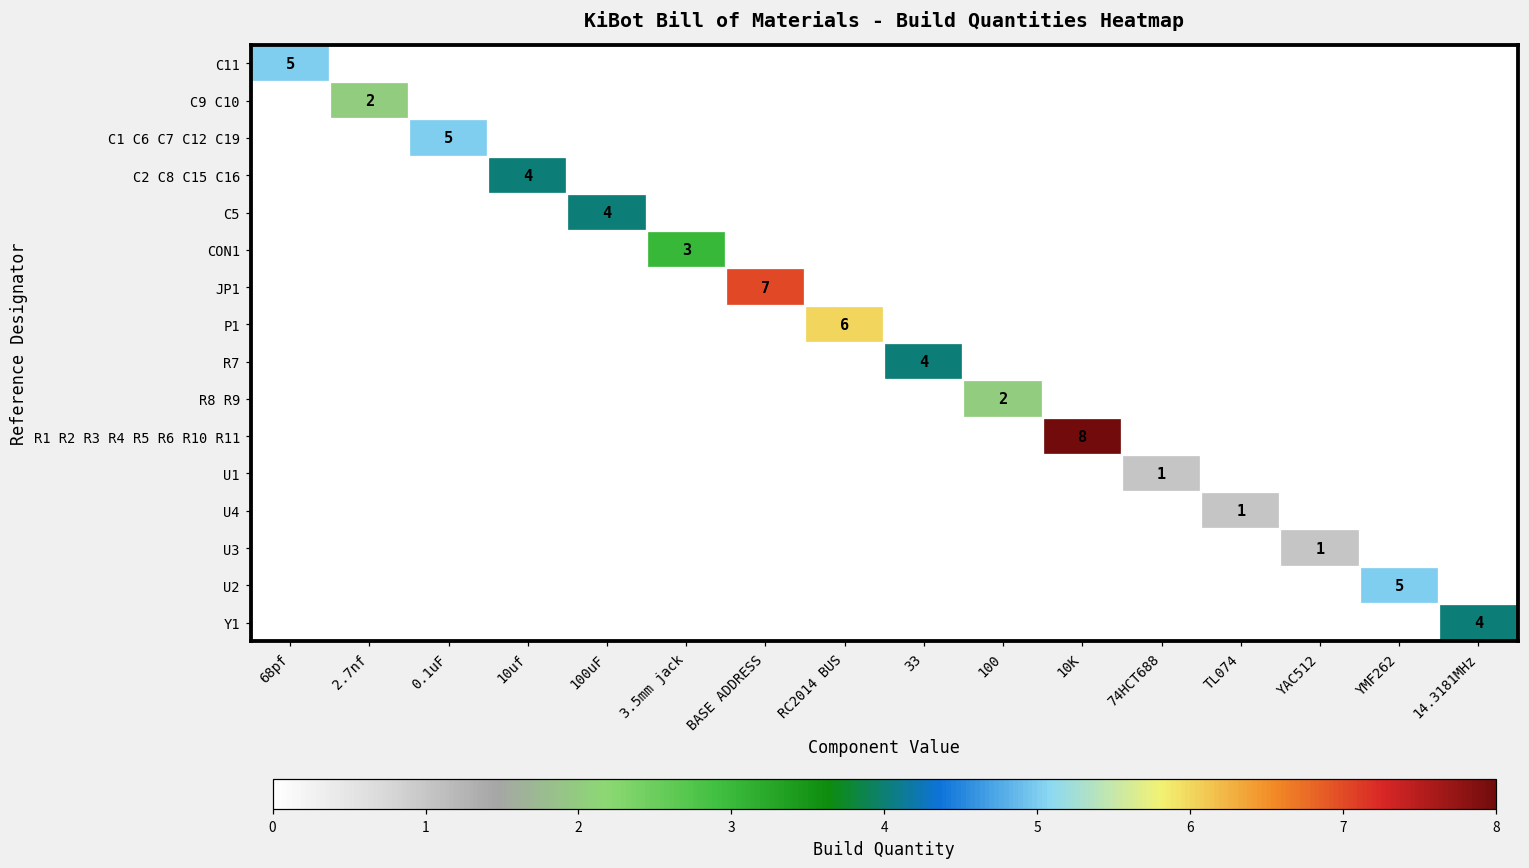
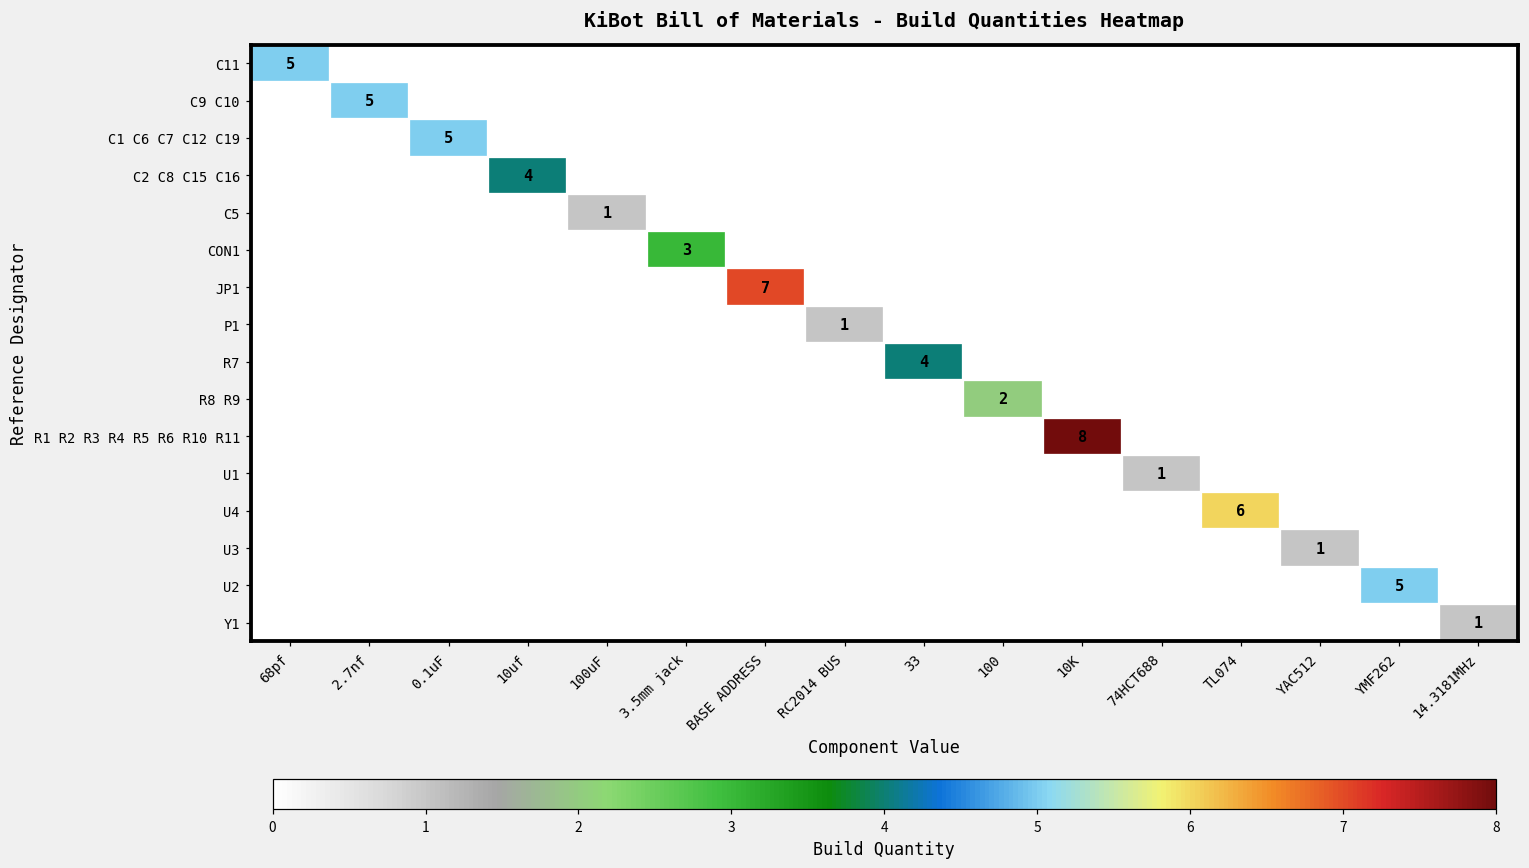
  {
    "C11": {
      "68pf": 5
    },
    "C9 C10": {
-     "2.7nf": 2
+     "2.7nf": 5
    },
    "C1 C6 C7 C12 C19": {
      "0.1uF": 5
    },
    "C2 C8 C15 C16": {
      "10uf": 4
    },
    "C5": {
-     "100uF": 4
+     "100uF": 1
    },
    "CON1": {
      "3.5mm jack": 3
    },
    "JP1": {
      "BASE ADDRESS": 7
    },
    "P1": {
-     "RC2014 BUS": 6
+     "RC2014 BUS": 1
    },
    "R7": {
      "33": 4
    },
    "R8 R9": {
      "100": 2
    },
    "R1 R2 R3 R4 R5 R6 R10 R11": {
      "10K": 8
    },
    "U1": {
      "74HCT688": 1
    },
    "U4": {
-     "TL074": 1
+     "TL074": 6
    },
    "U3": {
      "YAC512": 1
    },
    "U2": {
      "YMF262": 5
    },
    "Y1": {
-     "14.3181MHz": 4
+     "14.3181MHz": 1
    }
  }
